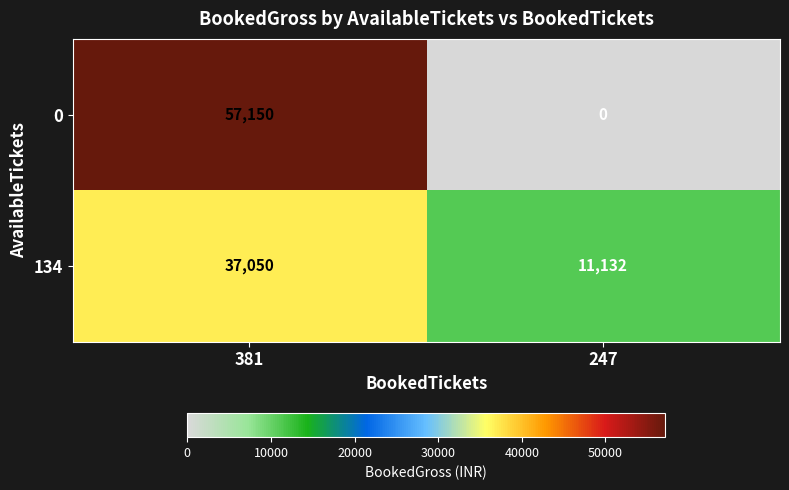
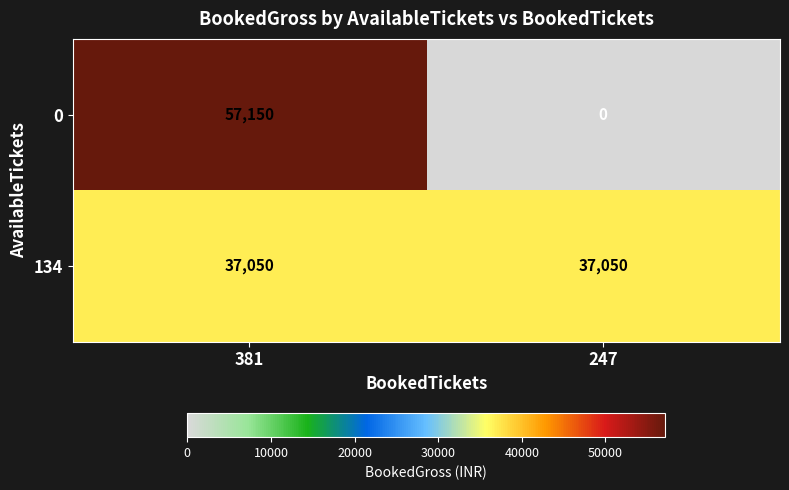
  {
    "0": {
      "381": "57,150"
    },
    "134": {
      "381": "37,050",
-     "247": "11,132"
+     "247": "37,050"
    }
  }
